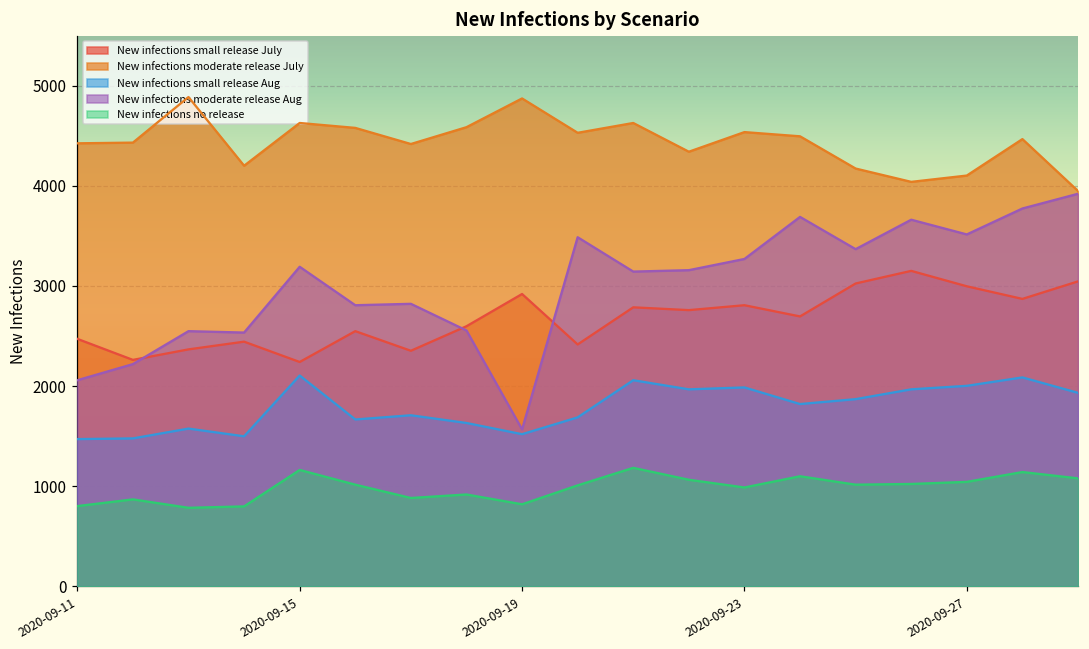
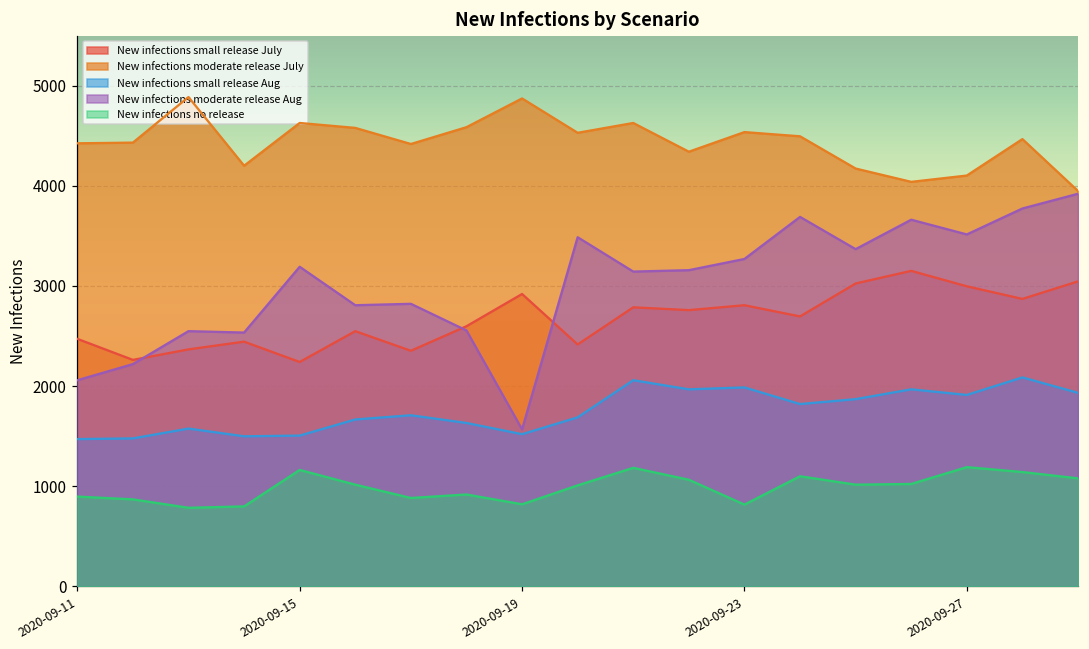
  {
    "New infections small release Aug": {
      "2020-09-11": 1500,
-     "2020-09-15": 2100,
+     "2020-09-15": 1500,
      "2020-09-19": 1500,
      "2020-09-23": 2000,
-     "2020-09-27": 2000
+     "2020-09-27": 1900
    },
    "New infections moderate release Aug": {
      "2020-09-11": 2100,
      "2020-09-15": 3200,
      "2020-09-19": 1600,
      "2020-09-23": 3300,
      "2020-09-27": 3500
    },
    "New infections no release": {
-     "2020-09-11": 800,
+     "2020-09-11": 900,
      "2020-09-15": 1200,
      "2020-09-19": 800,
-     "2020-09-23": 1000,
-     "2020-09-27": 1000
+     "2020-09-23": 800,
+     "2020-09-27": 1200
    }
  }
